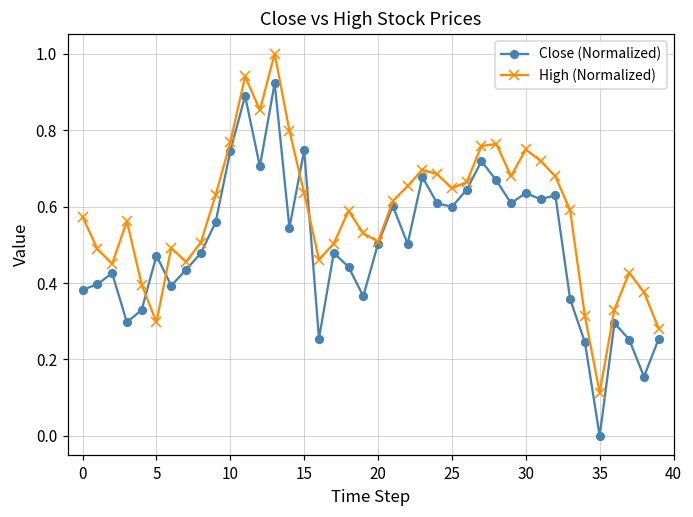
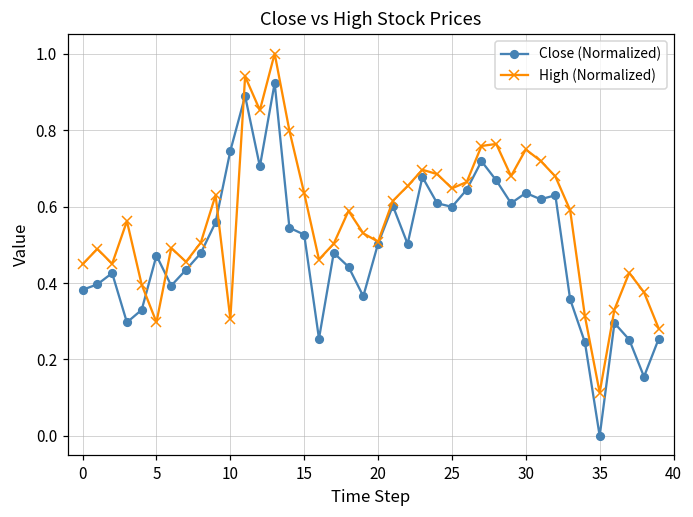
  {
    "Close (Normalized)": {
      "0": 0.38,
      "5": 0.47,
      "10": 0.75,
-     "15": 0.75,
+     "15": 0.53,
      "25": 0.60,
      "30": 0.64,
      "35": 0.00
    },
    "High (Normalized)": {
-     "0": 0.57,
+     "0": 0.45,
      "5": 0.30,
-     "10": 0.77,
+     "10": 0.31,
      "15": 0.63,
      "25": 0.65,
      "30": 0.75,
      "35": 0.11
    }
  }
